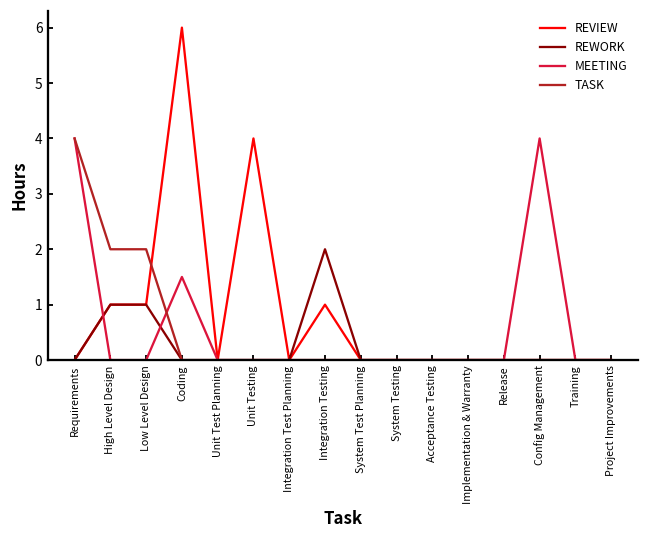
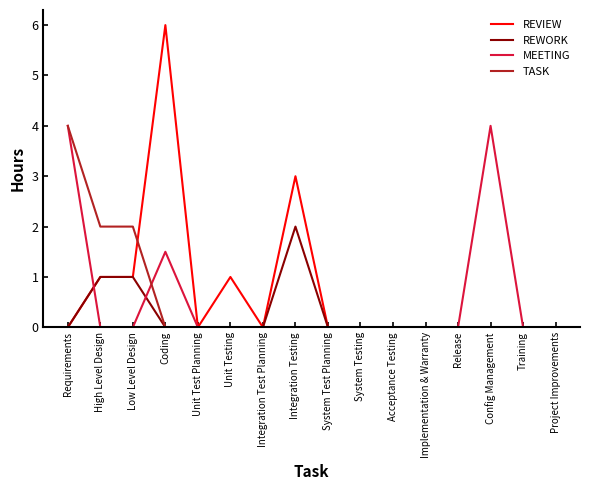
  {
    "REVIEW": {
      "Coding": 6,
-     "Unit Testing": 4,
-     "Integration Testing": 1
+     "Unit Testing": 1,
+     "Integration Testing": 3
    },
    "REWORK": {
      "Integration Testing": 2
    }
  }
